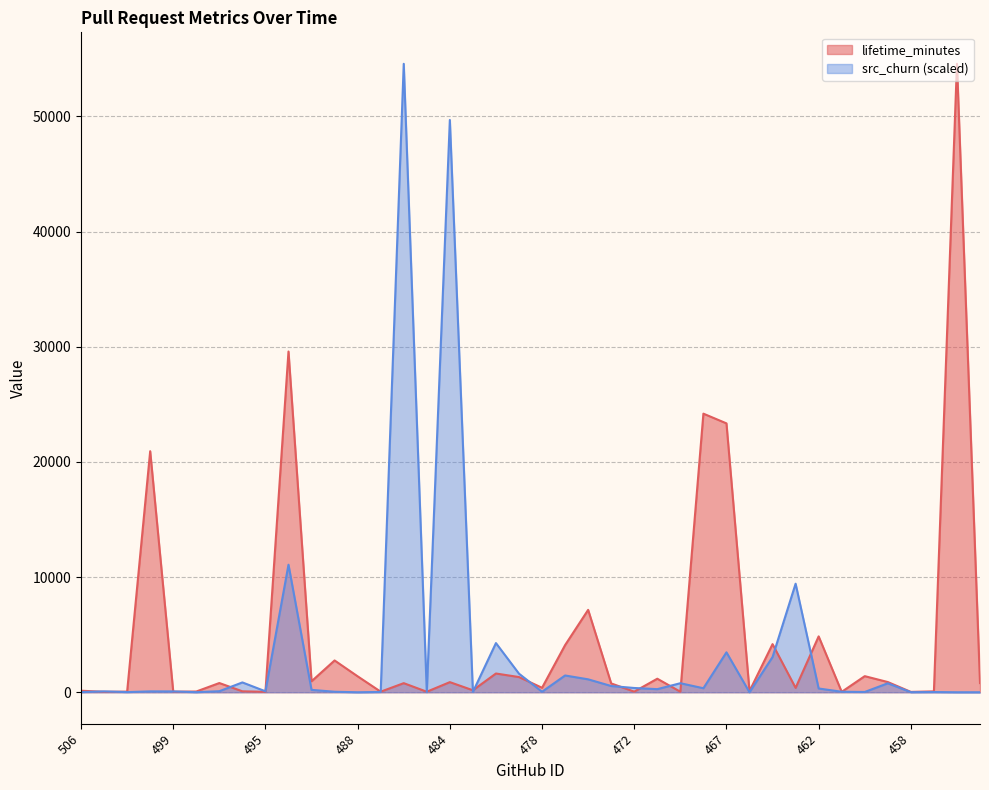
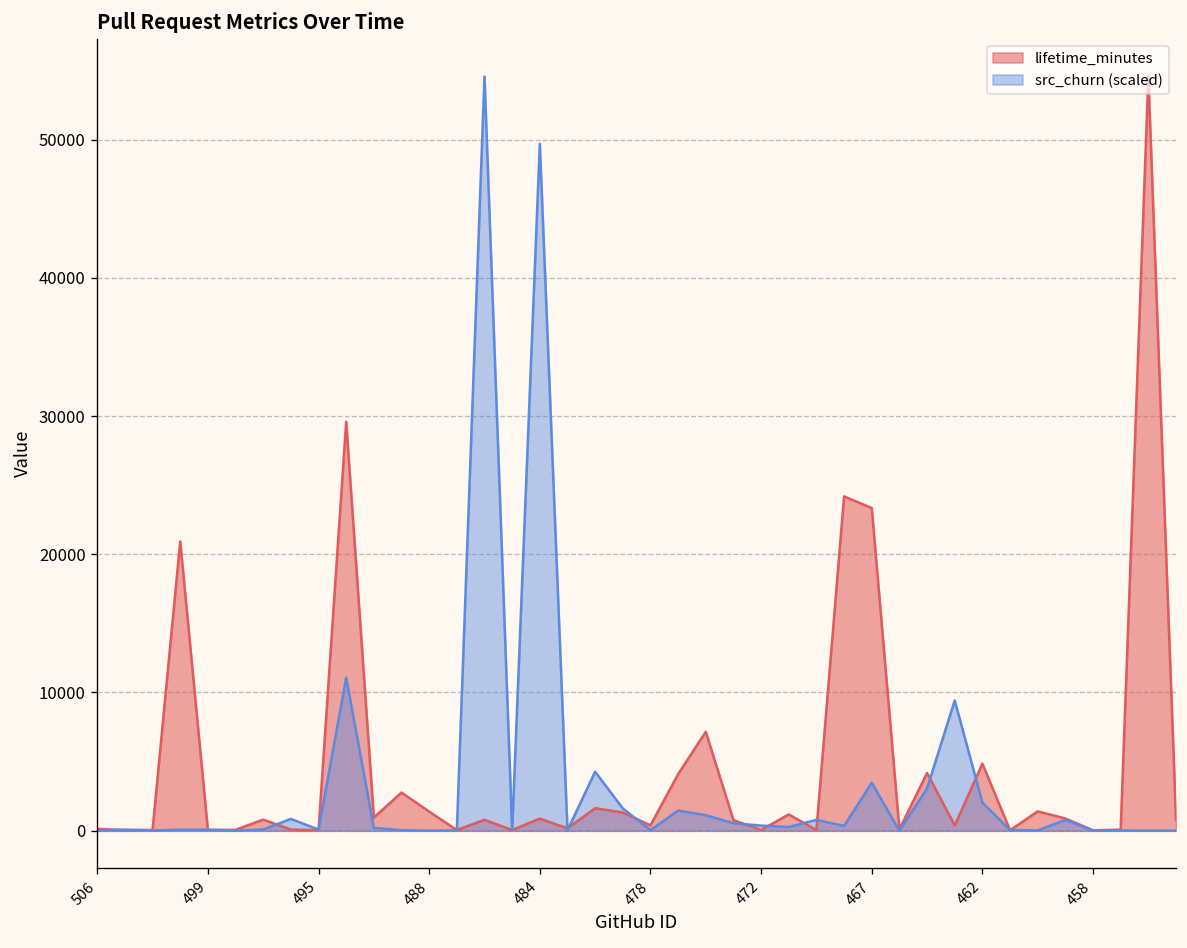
  {
    "lifetime_minutes": {
      "488": 1400,
      "484": 900,
      "478": 400,
      "472": 100,
      "467": 23300,
      "462": 4900
    },
    "src_churn (scaled)": {
      "488": 0,
      "484": 49700,
      "478": 0,
      "472": 400,
      "467": 3500,
-     "462": 300
+     "462": 2000
    }
  }
